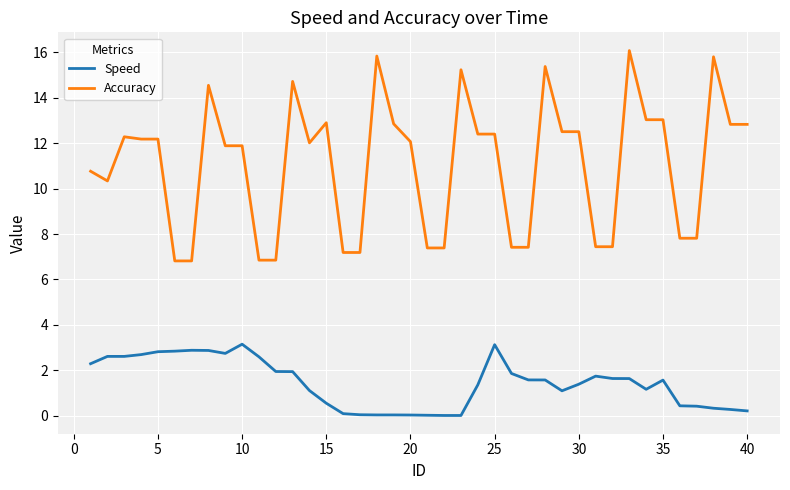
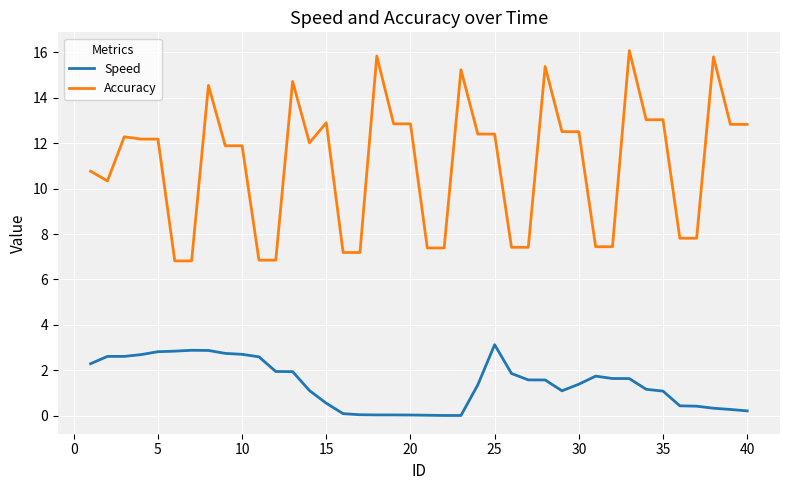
  {
    "Speed": {
      "5": 2.8,
-     "10": 3.1,
+     "10": 2.7,
      "15": 0.5,
      "20": 0.0,
      "25": 3.1,
      "30": 1.4,
-     "35": 1.6,
+     "35": 1.1,
      "40": 0.2
    },
    "Accuracy": {
      "5": 12.2,
      "10": 11.9,
      "15": 12.9,
-     "20": 12.1,
+     "20": 12.9,
      "25": 12.4,
      "30": 12.5,
      "35": 13.0,
      "40": 12.8
    }
  }
